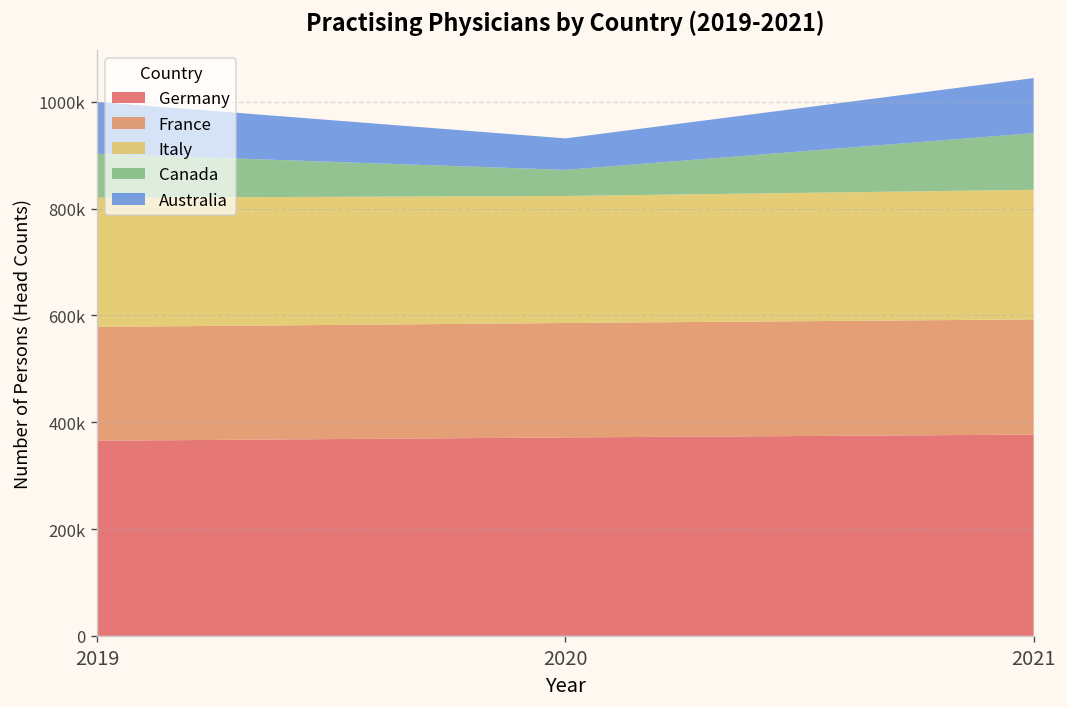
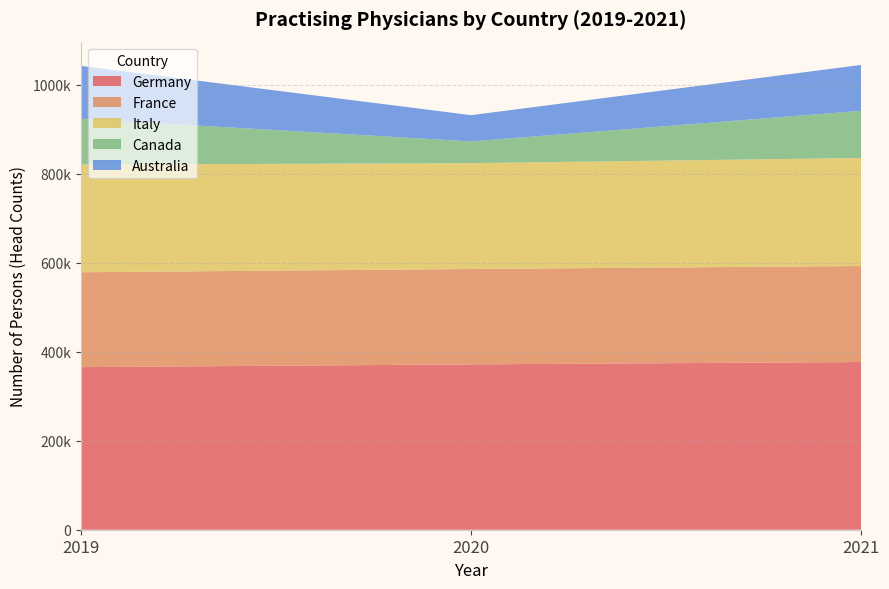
  {
    "Canada": {
-     "2019": 80000,
+     "2019": 100000,
      "2020": 50000,
      "2021": 110000
    },
    "Australia": {
-     "2019": 100000,
+     "2019": 120000,
      "2020": 60000,
      "2021": 100000
    }
  }
